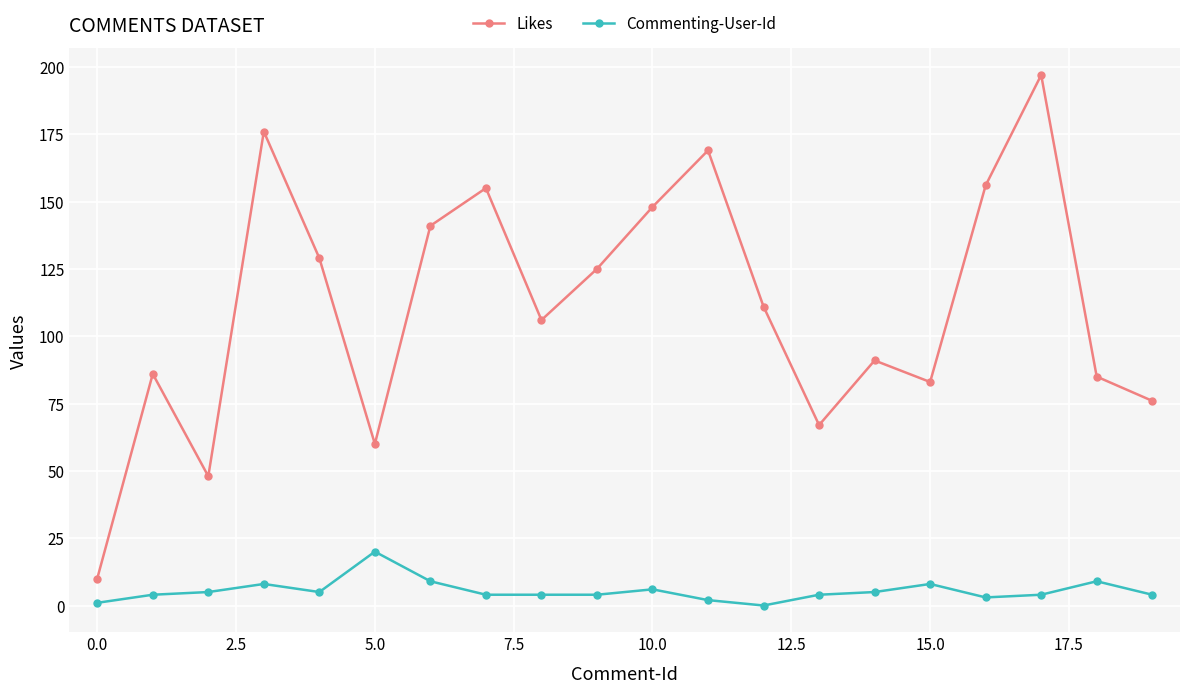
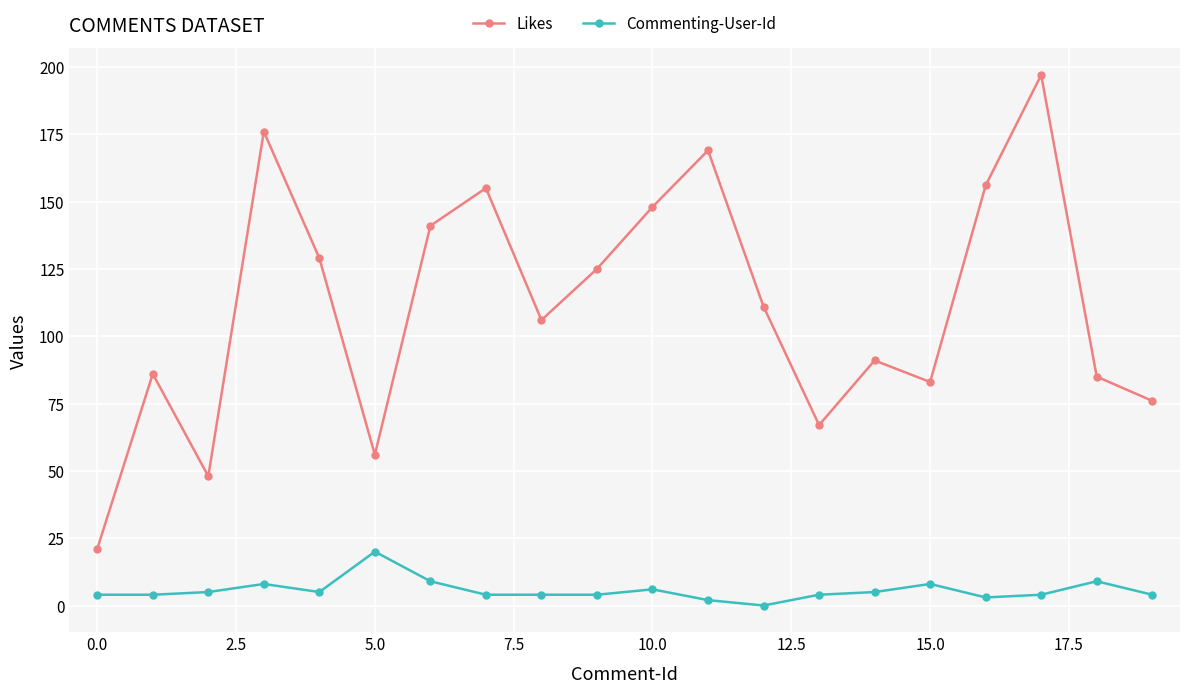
  {
    "Likes": {
-     "0.0": 10,
-     "5.0": 60,
+     "0.0": 21,
+     "5.0": 56,
      "10.0": 148,
      "15.0": 83
    },
    "Commenting-User-Id": {
-     "0.0": 1,
+     "0.0": 4,
      "5.0": 20,
      "10.0": 6,
      "15.0": 8
    }
  }
